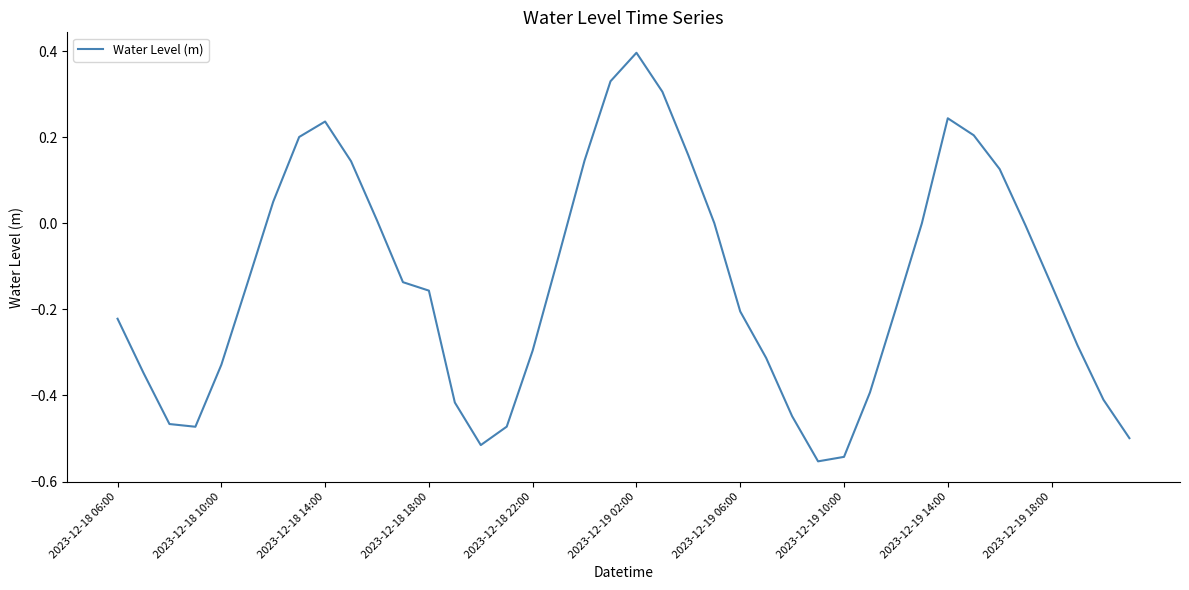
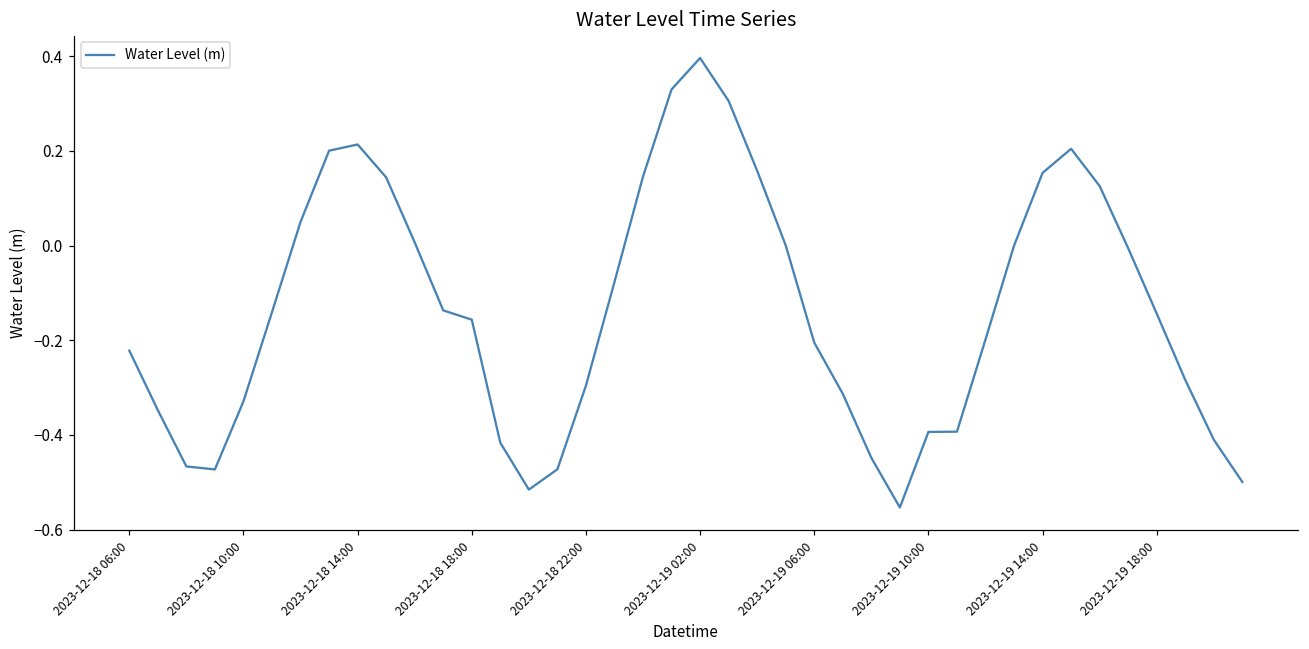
  {
    "2023-12-18 06:00": -0.22,
    "2023-12-18 10:00": -0.33,
-   "2023-12-18 14:00": 0.24,
+   "2023-12-18 14:00": 0.21,
    "2023-12-18 18:00": -0.16,
    "2023-12-18 22:00": -0.30,
    "2023-12-19 02:00": 0.40,
    "2023-12-19 06:00": -0.20,
-   "2023-12-19 10:00": -0.54,
-   "2023-12-19 14:00": 0.24,
+   "2023-12-19 10:00": -0.39,
+   "2023-12-19 14:00": 0.15,
    "2023-12-19 18:00": -0.14
  }
